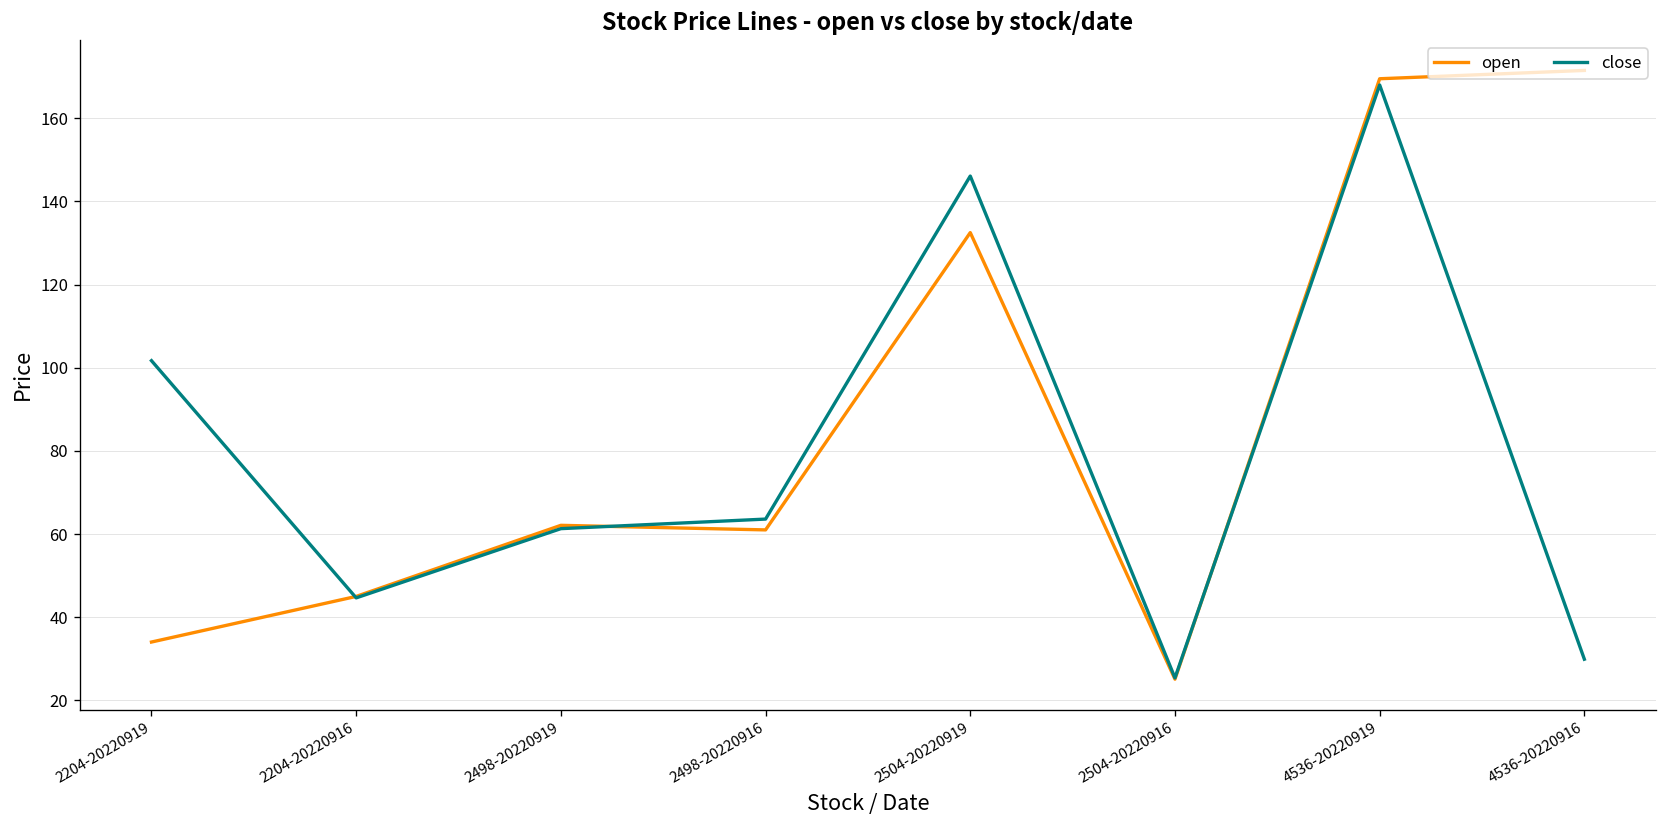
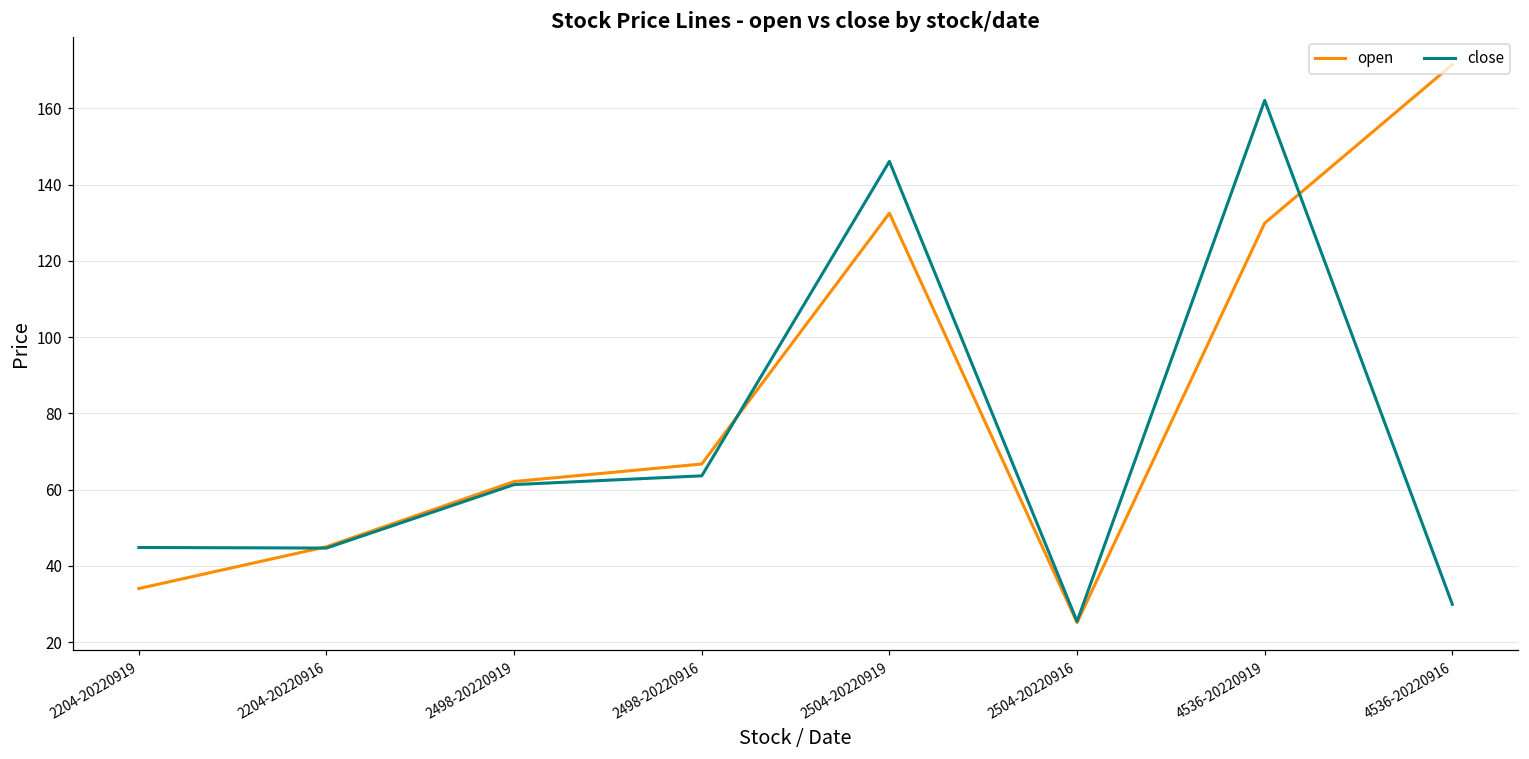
  {
    "open": {
      "2204-20220919": 34,
      "2498-20220919": 62,
-     "2498-20220916": 61,
+     "2498-20220916": 67,
      "2504-20220919": 133,
-     "4536-20220919": 170
+     "4536-20220919": 130
    },
    "close": {
-     "2204-20220919": 102,
+     "2204-20220919": 45,
      "2498-20220919": 61,
      "2498-20220916": 64,
      "2504-20220919": 146,
-     "4536-20220919": 168,
+     "4536-20220919": 162,
      "4536-20220916": 30
    }
  }
